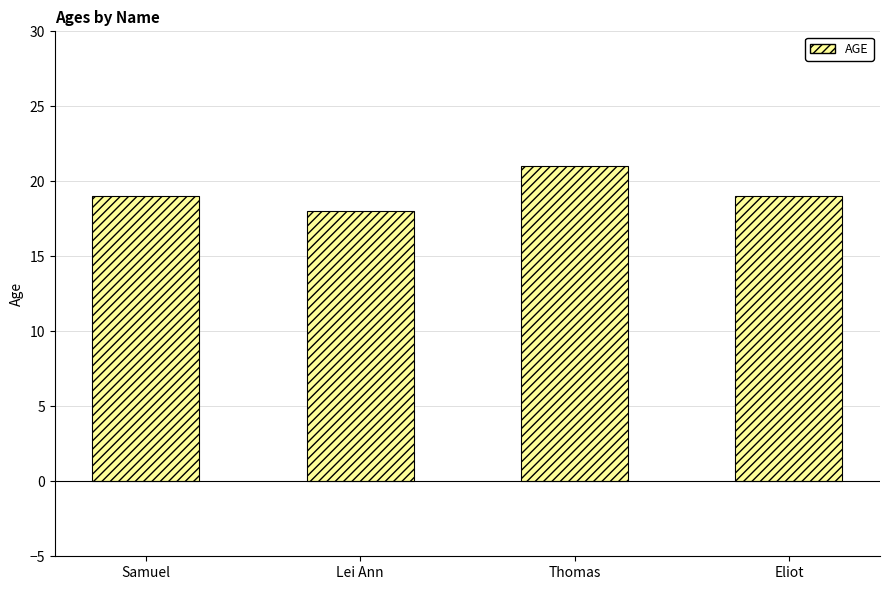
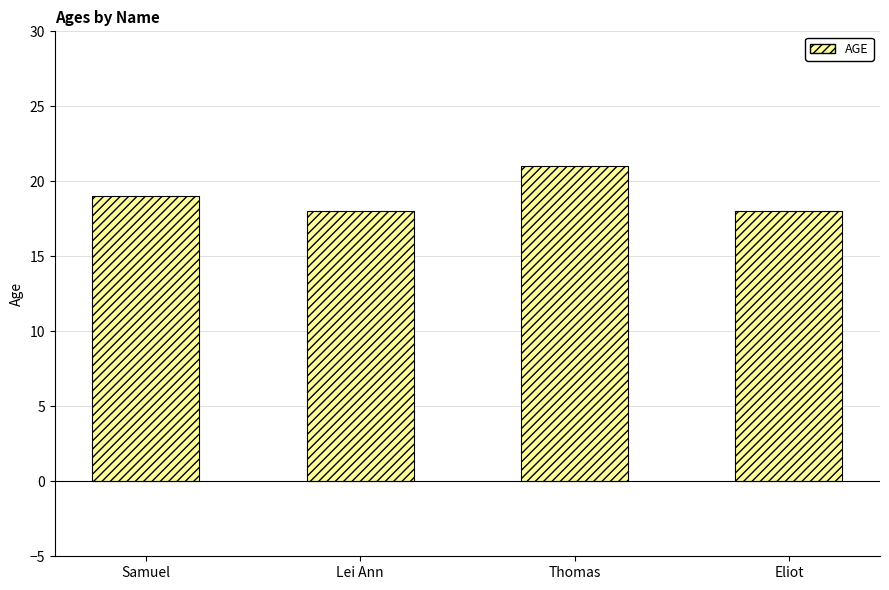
  {
    "Samuel": 19,
    "Lei Ann": 18,
    "Thomas": 21,
-   "Eliot": 19
+   "Eliot": 18
  }
